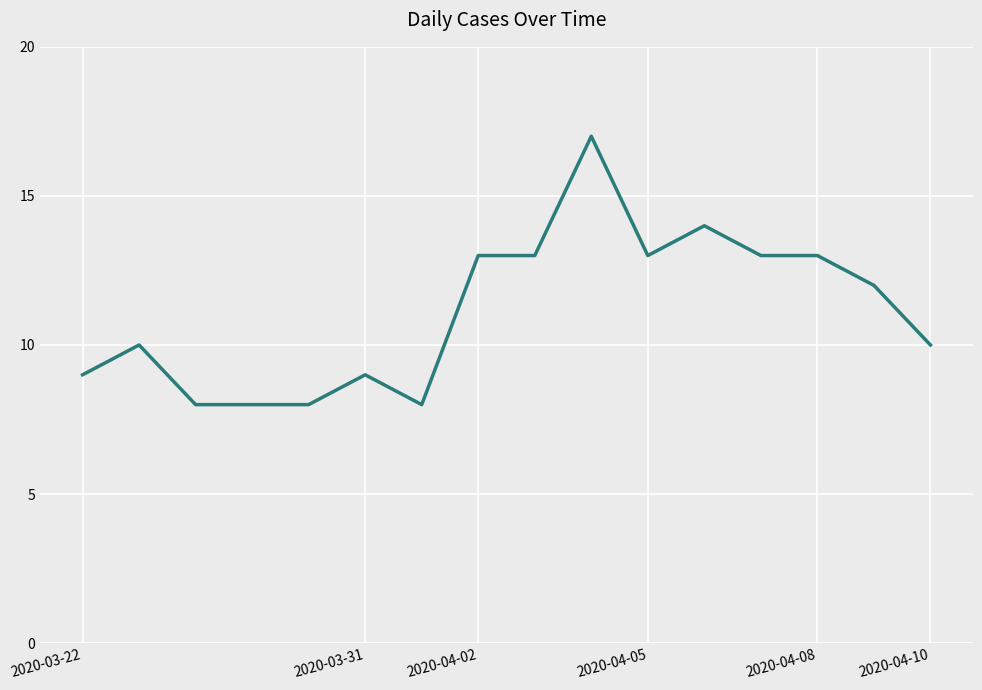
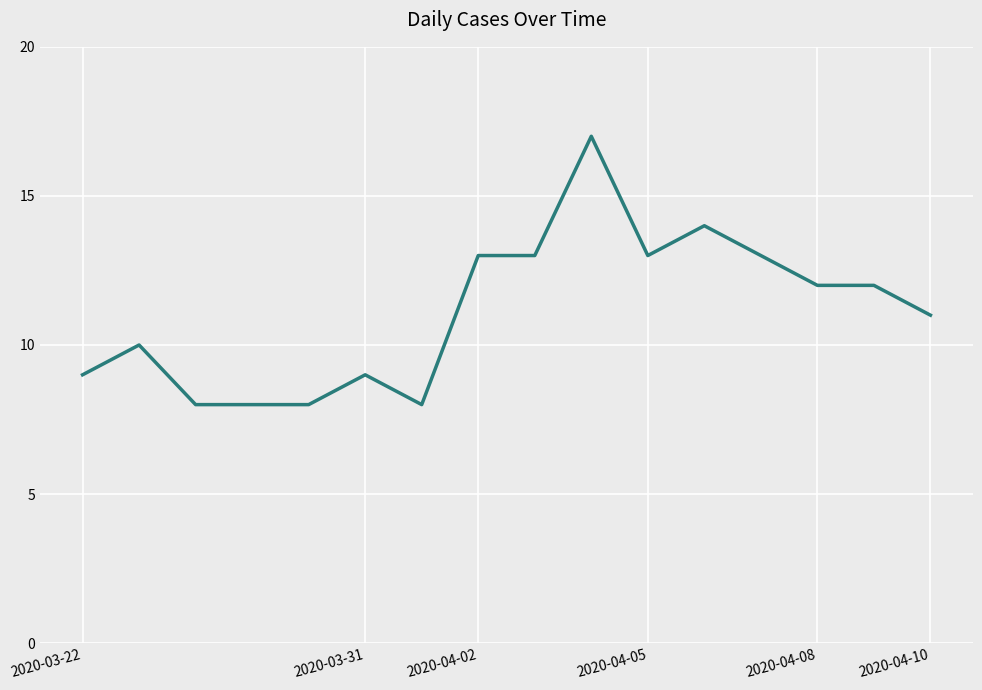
  {
    "2020-03-22": 9,
    "2020-03-31": 9,
    "2020-04-02": 13,
    "2020-04-05": 13,
-   "2020-04-08": 13,
-   "2020-04-10": 10
+   "2020-04-08": 12,
+   "2020-04-10": 11
  }
